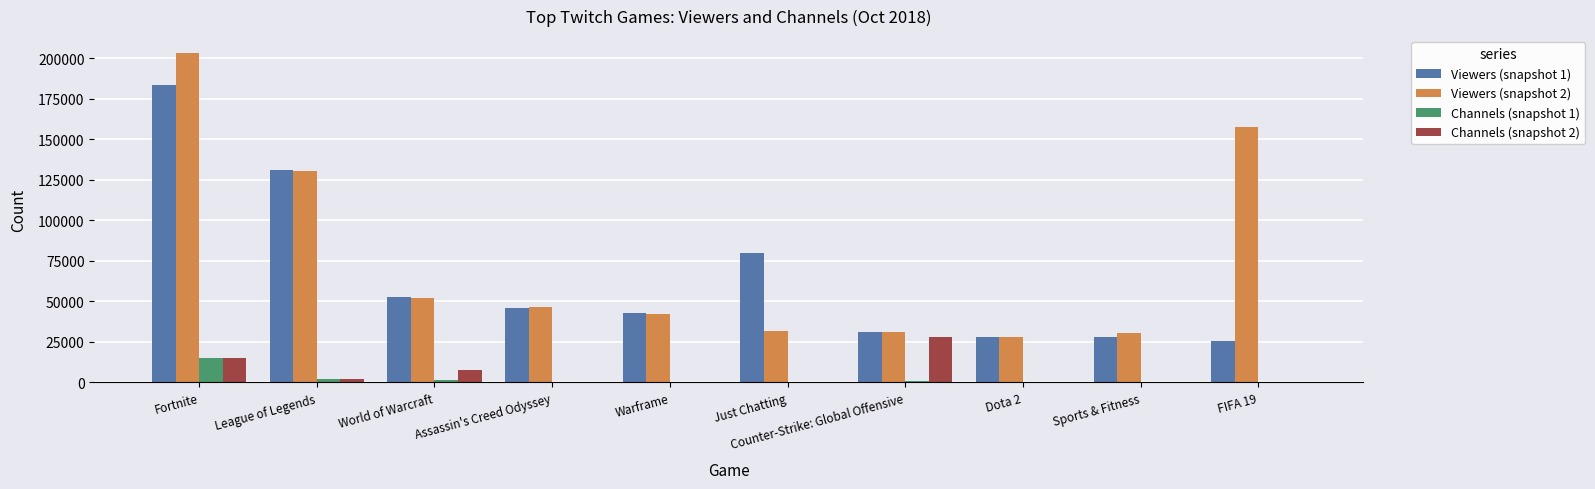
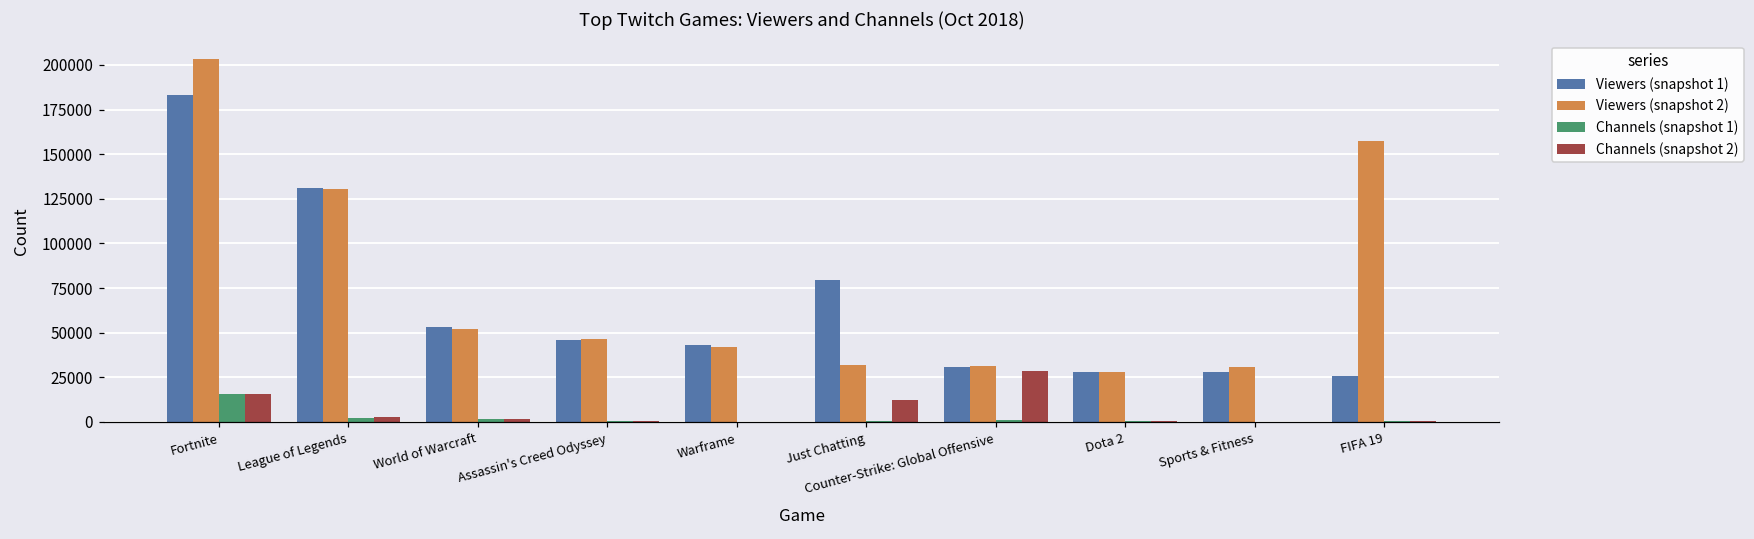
  {
    "Viewers (snapshot 1)": {
      "Fortnite": 183000,
      "League of Legends": 131000,
      "World of Warcraft": 53000,
      "Assassin's Creed Odyssey": 46000,
      "Warframe": 43000,
      "Just Chatting": 80000,
      "Counter-Strike: Global Offensive": 31000,
      "Dota 2": 28000,
      "Sports & Fitness": 28000,
      "FIFA 19": 26000
    },
    "Viewers (snapshot 2)": {
      "Fortnite": 203000,
      "League of Legends": 131000,
      "World of Warcraft": 52000,
      "Assassin's Creed Odyssey": 46000,
      "Warframe": 42000,
      "Just Chatting": 32000,
      "Counter-Strike: Global Offensive": 31000,
      "Dota 2": 28000,
      "Sports & Fitness": 31000,
      "FIFA 19": 157000
    },
    "Channels (snapshot 1)": {
      "Fortnite": 15000,
      "League of Legends": 2000
    },
    "Channels (snapshot 2)": {
      "Fortnite": 15000,
      "League of Legends": 2000,
-     "World of Warcraft": 8000,
-     "Just Chatting": 1000,
+     "World of Warcraft": 2000,
+     "Just Chatting": 12000,
      "Counter-Strike: Global Offensive": 28000
    }
  }
